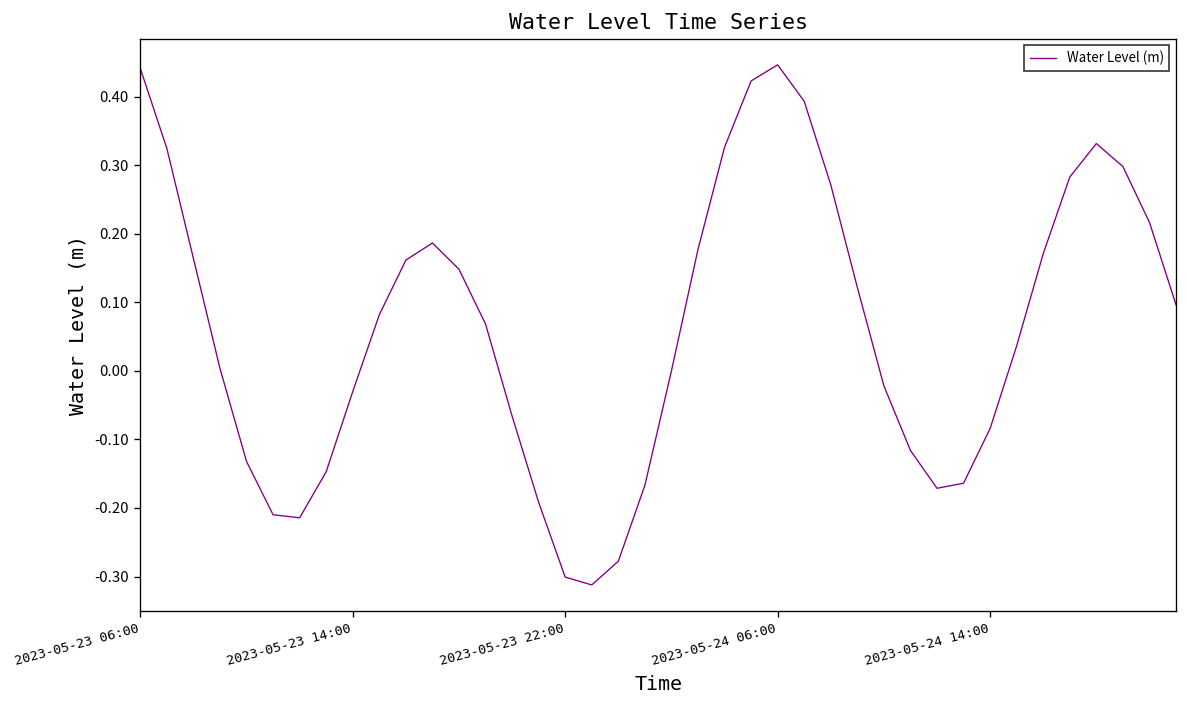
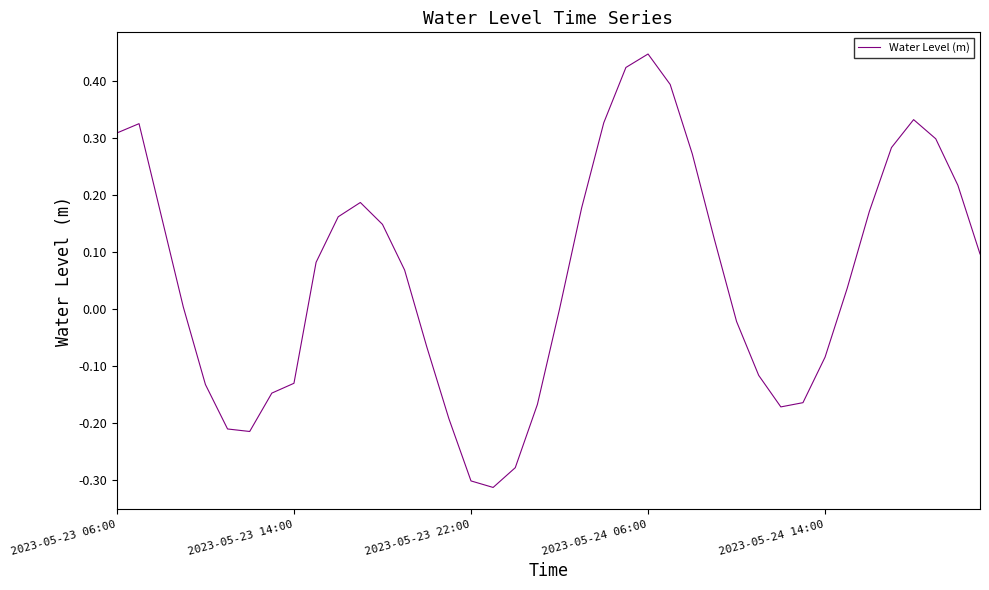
  {
-   "2023-05-23 06:00": 0.44,
-   "2023-05-23 14:00": -0.03,
+   "2023-05-23 06:00": 0.31,
+   "2023-05-23 14:00": -0.13,
    "2023-05-23 22:00": -0.30,
    "2023-05-24 06:00": 0.45,
    "2023-05-24 14:00": -0.08
  }
